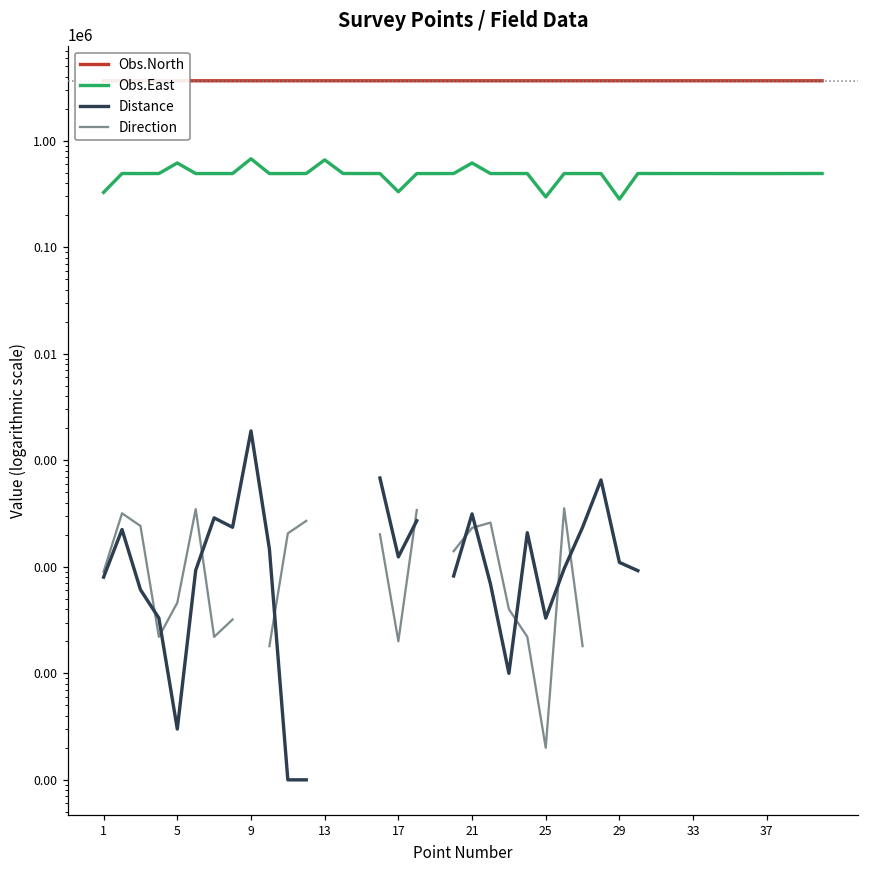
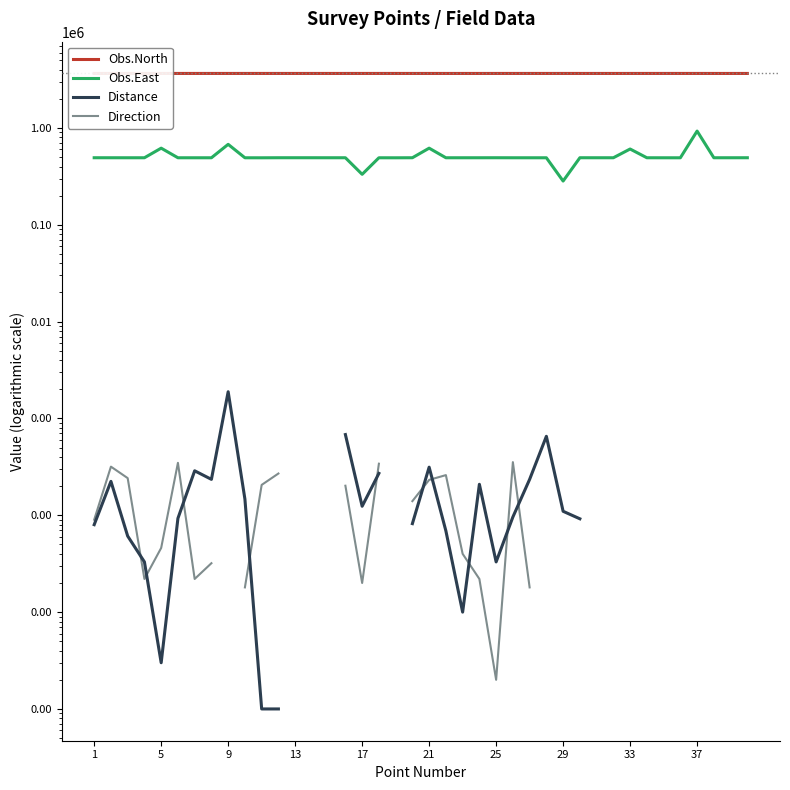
  {
    "Obs.East": {
-     "1": 330000,
+     "1": 500000,
      "5": 600000,
      "9": 700000,
-     "13": 700000,
+     "13": 500000,
      "17": 330000,
      "21": 600000,
-     "25": 300000,
+     "25": 500000,
      "29": 280000,
-     "33": 500000,
-     "37": 500000
+     "33": 600000,
+     "37": 900000
    },
    "Distance": {
      "1": 80,
      "5": 3,
      "9": 1900,
      "17": 120,
      "21": 310,
      "25": 33,
      "29": 110
    },
    "Direction": {
      "1": 90,
      "5": 50,
      "17": 20,
      "21": 230,
      "25": 2
    }
  }
